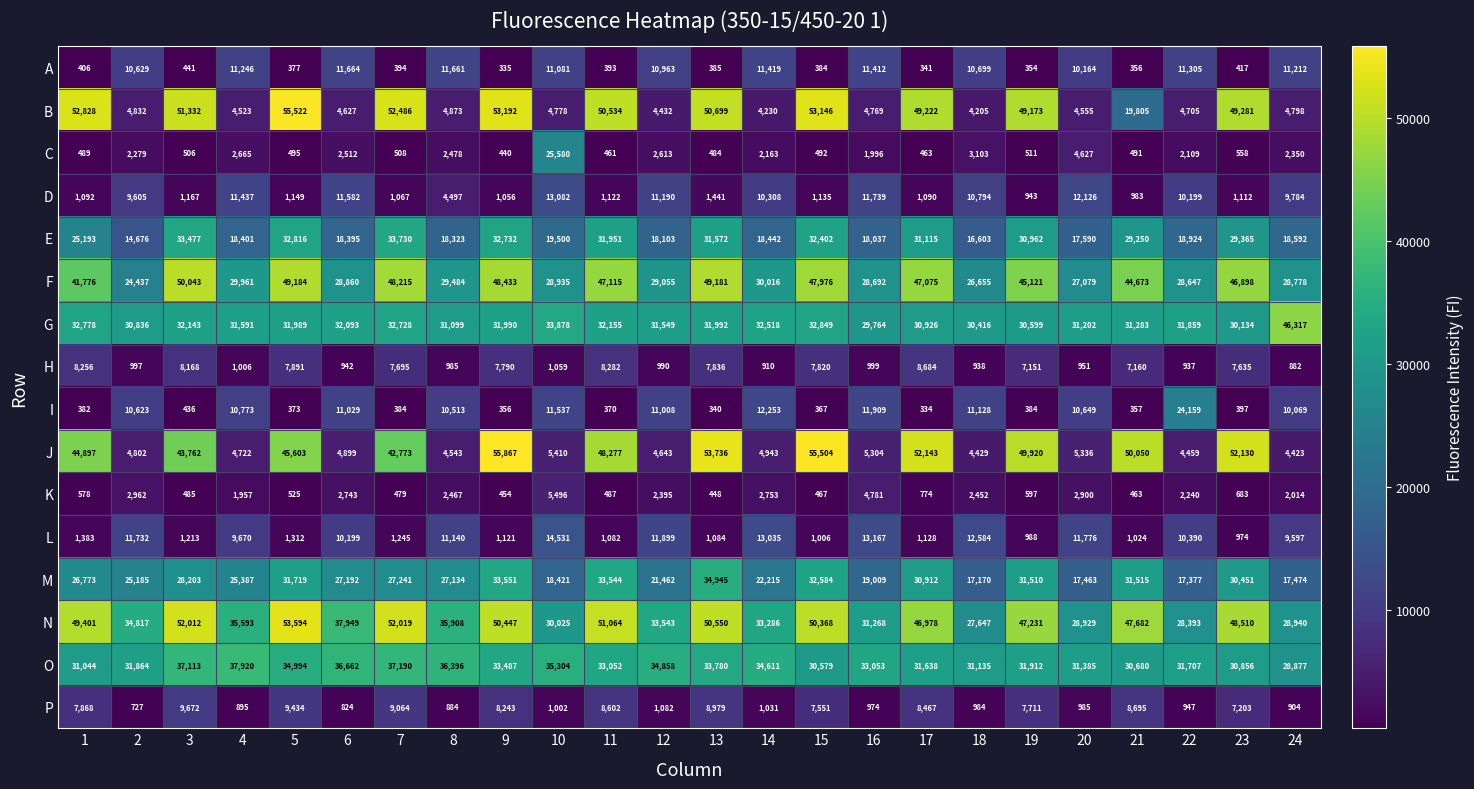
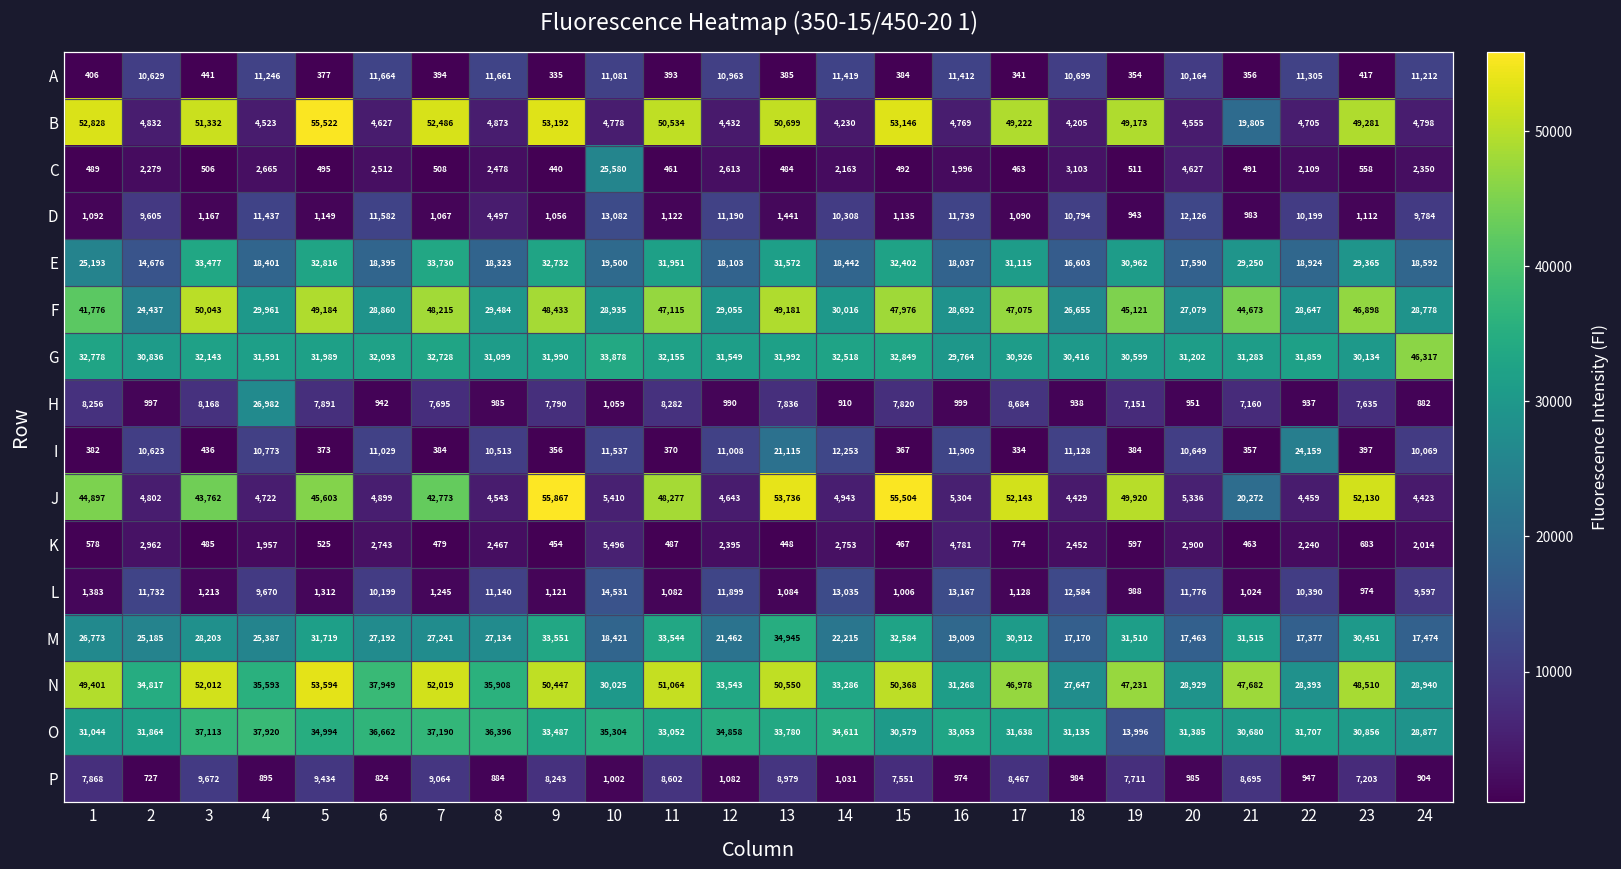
  {
    "H": {
      "1": "8,256",
      "2": "997",
      "3": "8,168",
-     "4": "1,006",
+     "4": "26,982",
      "5": "7,891",
      "6": "942",
      "7": "7,695",
      "8": "985",
      "9": "7,790",
      "10": "1,059",
      "11": "8,282",
      "12": "990",
      "13": "7,836",
      "14": "910",
      "15": "7,820",
      "16": "999",
      "17": "8,684",
      "18": "938",
      "19": "7,151",
      "20": "951",
      "21": "7,160",
      "22": "937",
      "23": "7,635",
      "24": "882"
    },
    "I": {
      "1": "382",
      "2": "10,623",
      "3": "436",
      "4": "10,773",
      "5": "373",
      "6": "11,029",
      "7": "384",
      "8": "10,513",
      "9": "356",
      "10": "11,537",
      "11": "370",
      "12": "11,008",
-     "13": "340",
+     "13": "21,115",
      "14": "12,253",
      "15": "367",
      "16": "11,909",
      "17": "334",
      "18": "11,128",
      "19": "384",
      "20": "10,649",
      "21": "357",
      "22": "24,159",
      "23": "397",
      "24": "10,069"
    },
    "J": {
      "1": "44,897",
      "2": "4,802",
      "3": "43,762",
      "4": "4,722",
      "5": "45,603",
      "6": "4,899",
      "7": "42,773",
      "8": "4,543",
      "9": "55,867",
      "10": "5,410",
      "11": "48,277",
      "12": "4,643",
      "13": "53,736",
      "14": "4,943",
      "15": "55,504",
      "16": "5,304",
      "17": "52,143",
      "18": "4,429",
      "19": "49,920",
      "20": "5,336",
-     "21": "50,050",
+     "21": "20,272",
      "22": "4,459",
      "23": "52,130",
      "24": "4,423"
    },
    "O": {
      "1": "31,044",
      "2": "31,864",
      "3": "37,113",
      "4": "37,920",
      "5": "34,994",
      "6": "36,662",
      "7": "37,190",
      "8": "36,396",
      "9": "33,487",
      "10": "35,304",
      "11": "33,052",
      "12": "34,858",
      "13": "33,780",
      "14": "34,611",
      "15": "30,579",
      "16": "33,053",
      "17": "31,638",
      "18": "31,135",
-     "19": "31,912",
+     "19": "13,996",
      "20": "31,385",
      "21": "30,680",
      "22": "31,707",
      "23": "30,856",
      "24": "28,877"
    }
  }
